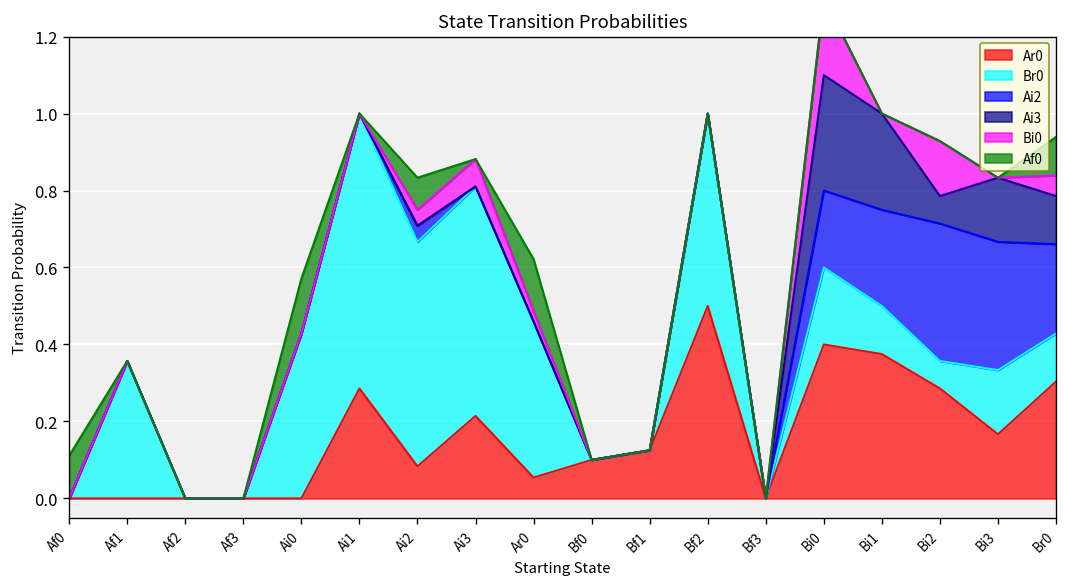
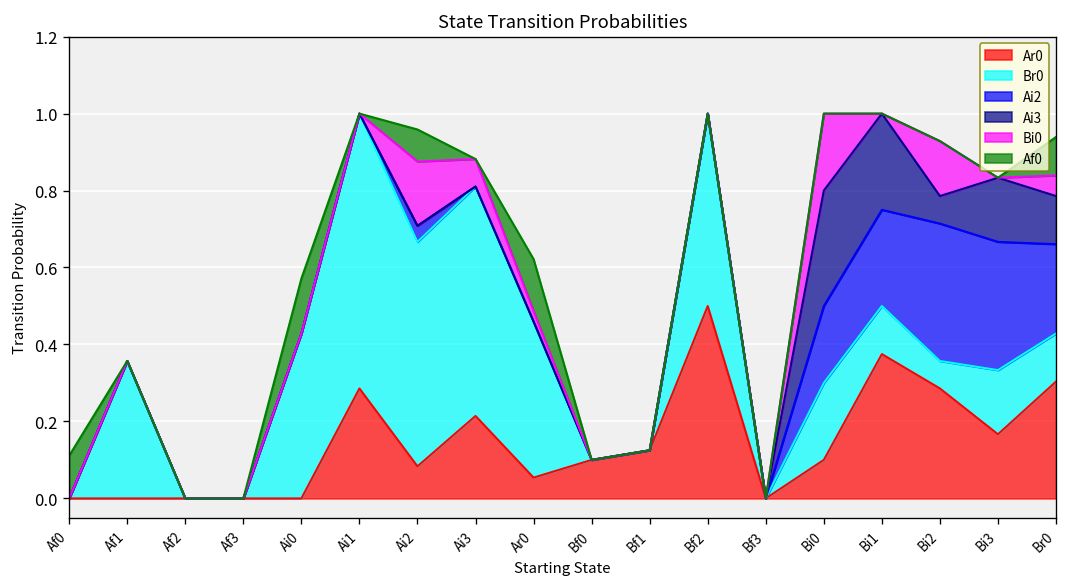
  {
    "Ar0": {
      "Af1": 0.0,
      "Ai0": 0.0,
      "Ai1": 0.29,
      "Ai2": 0.08,
      "Ai3": 0.21,
      "Ar0": 0.05,
      "Bf2": 0.5,
-     "Bi0": 0.4,
+     "Bi0": 0.1,
      "Bi1": 0.38,
      "Bi2": 0.29,
      "Bi3": 0.17,
      "Br0": 0.3
    },
    "Br0": {
      "Ai2": 0.58,
      "Bi0": 0.20,
      "Bi1": 0.13,
      "Bi2": 0.07,
      "Bi3": 0.17,
      "Br0": 0.13
    },
    "Ai2": {
      "Bi0": 0.20,
      "Bi1": 0.25,
      "Bi2": 0.36,
      "Bi3": 0.33,
      "Br0": 0.23
    },
    "Ai3": {
      "Bi0": 0.30,
      "Bi2": 0.07,
      "Br0": 0.13
    },
    "Bi0": {
-     "Ai2": 0.04,
+     "Ai2": 0.17,
      "Ar0": 0.03,
      "Br0": 0.05
    },
    "Af0": {
      "Af0": 0.11,
      "Ai0": 0.14,
      "Ai2": 0.08,
      "Ar0": 0.14,
      "Br0": 0.10
    }
  }
